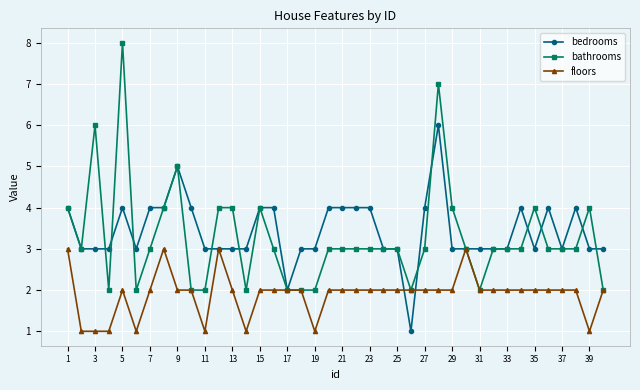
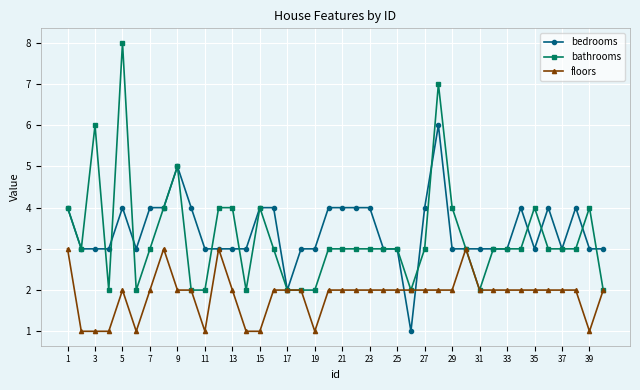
  {
    "floors": {
      "1": 3,
      "3": 1,
      "5": 2,
      "7": 2,
      "9": 2,
      "11": 1,
      "13": 2,
-     "15": 2,
+     "15": 1,
      "19": 1,
      "21": 2,
      "23": 2,
      "25": 2,
      "27": 2,
      "29": 2,
      "33": 2,
      "35": 2,
      "37": 2,
      "39": 1
    }
  }
